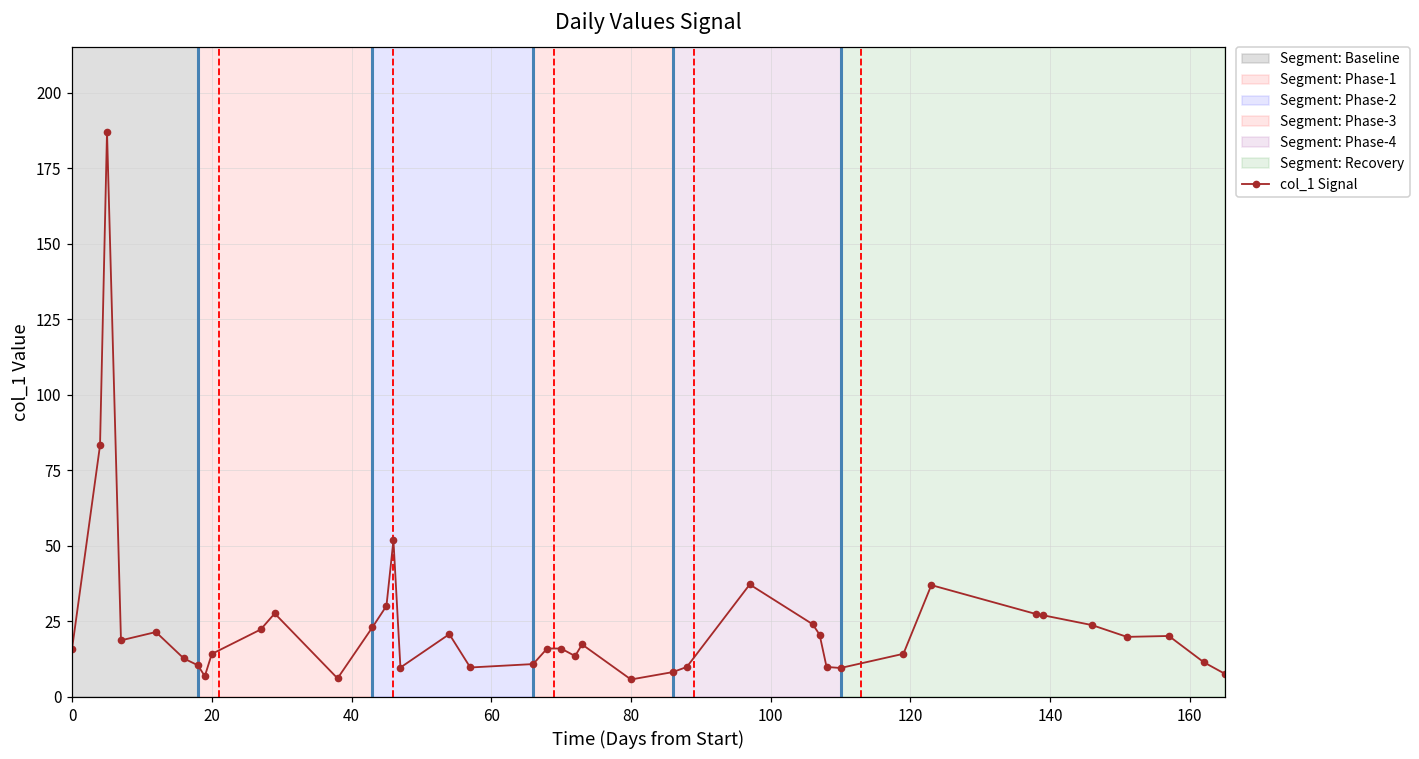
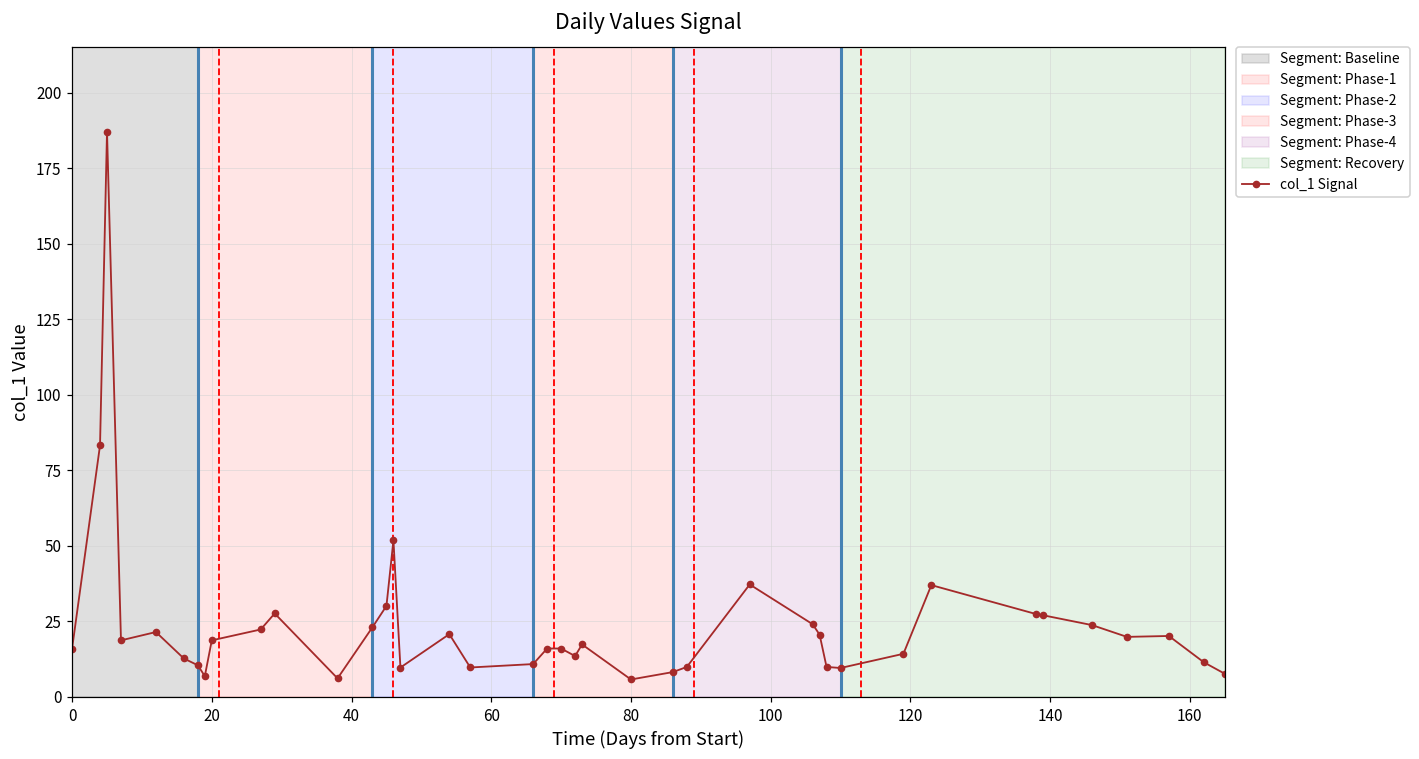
  {
    "0": 16,
-   "20": 14,
+   "20": 19,
    "80": 6
  }
